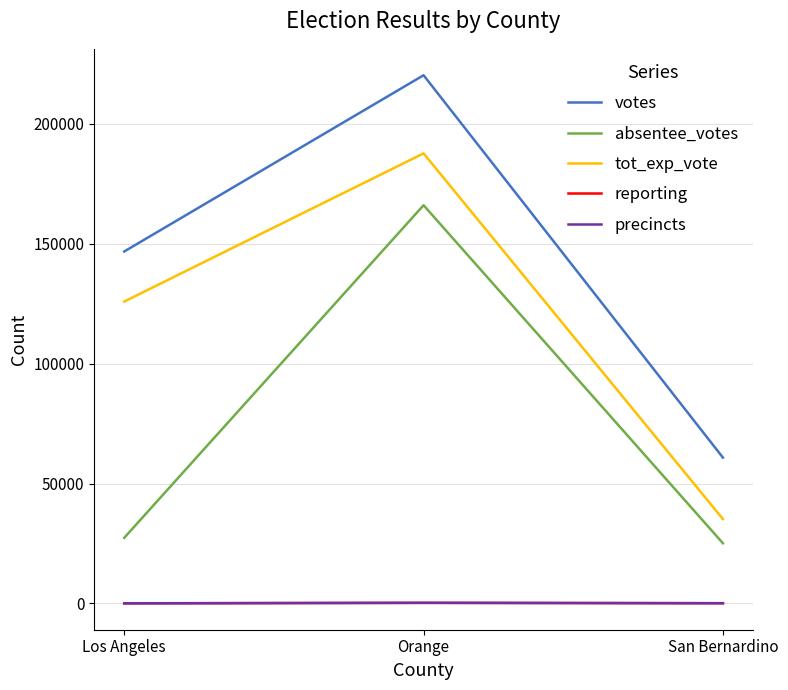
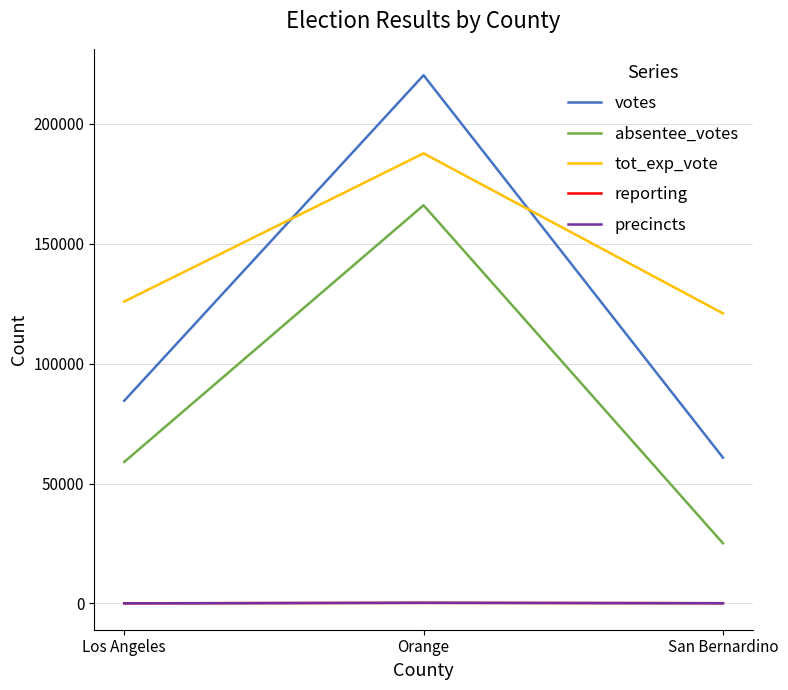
  {
    "votes": {
-     "Los Angeles": 147000,
+     "Los Angeles": 84000,
      "Orange": 220000,
      "San Bernardino": 61000
    },
    "absentee_votes": {
-     "Los Angeles": 27000,
+     "Los Angeles": 59000,
      "Orange": 166000,
      "San Bernardino": 25000
    },
    "tot_exp_vote": {
      "Los Angeles": 126000,
      "Orange": 188000,
-     "San Bernardino": 35000
+     "San Bernardino": 121000
    },
    "precincts": {
      "Los Angeles": 0,
      "Orange": 0,
      "San Bernardino": 0
    }
  }
